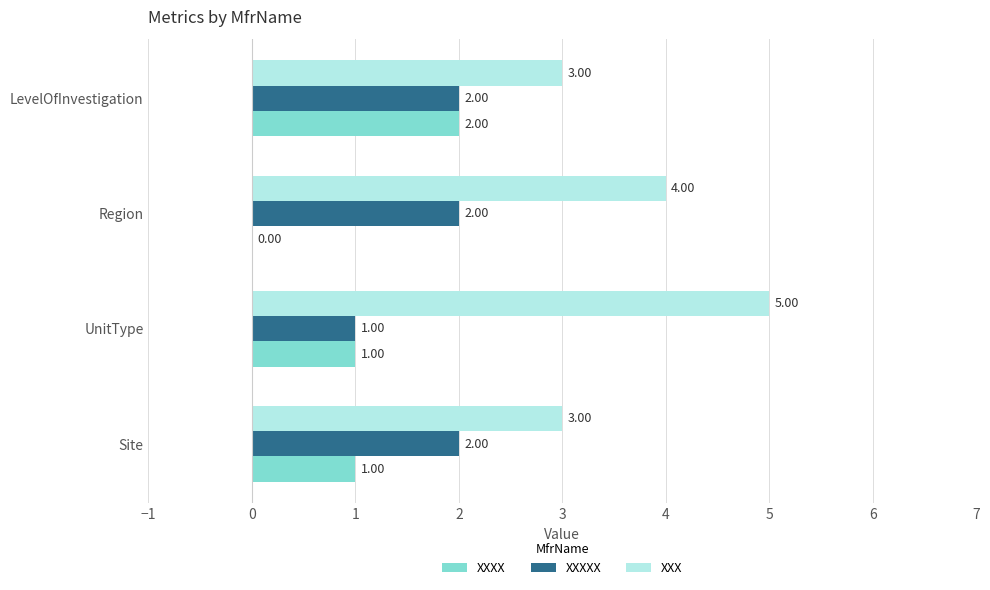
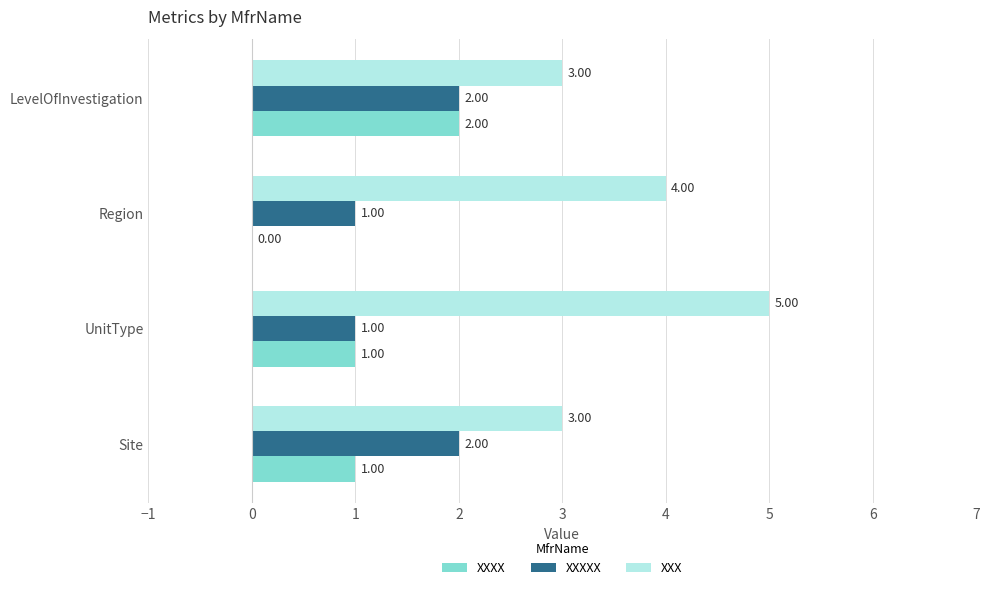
  {
    "XXXXX": {
      "LevelOfInvestigation": 2.00,
-     "Region": 2.00,
+     "Region": 1.00,
      "UnitType": 1.00,
      "Site": 2.00
    }
  }
